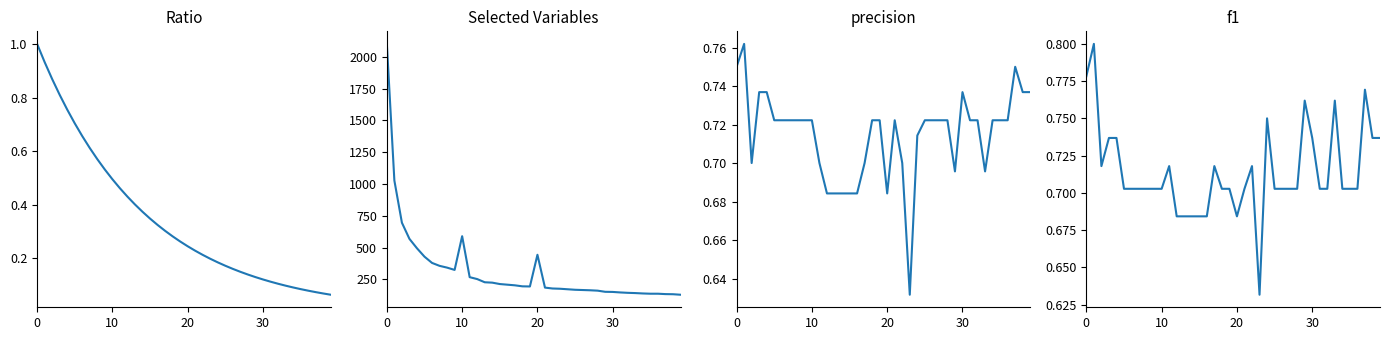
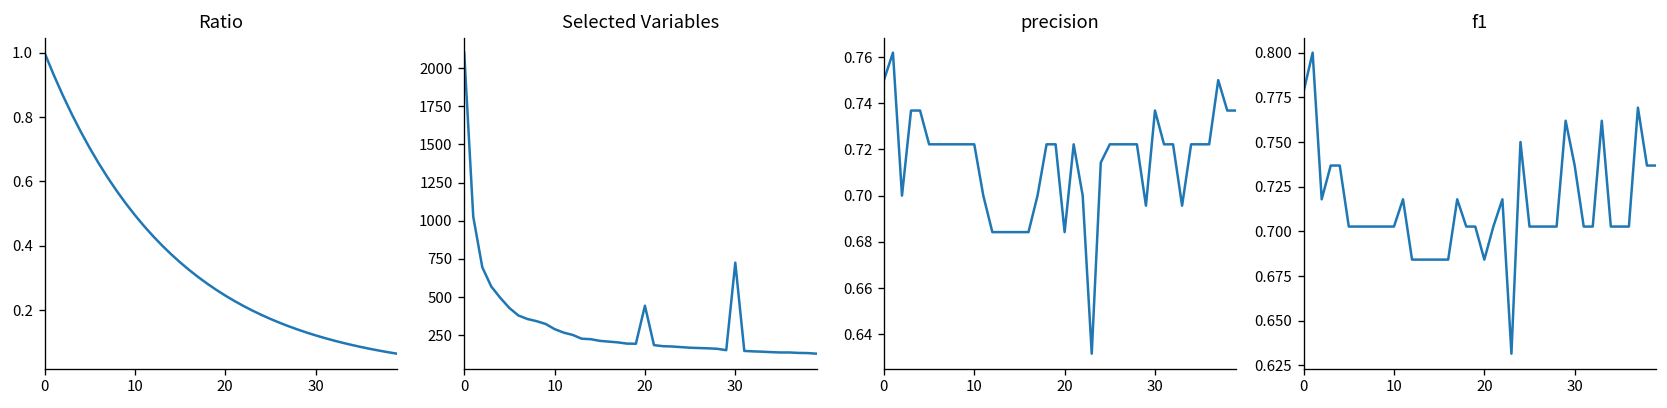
  {
    "Ratio": {
      "0": 1.00,
      "10": 0.50,
      "20": 0.25,
      "30": 0.12
    },
    "Selected Variables": {
      "0": 2100,
-     "10": 590,
+     "10": 290,
      "20": 440,
-     "30": 150
+     "30": 730
    },
    "precision": {
      "0": 0.750,
      "10": 0.722,
      "20": 0.684,
      "30": 0.737
    },
    "f1": {
      "0": 0.778,
      "10": 0.703,
      "20": 0.684,
      "30": 0.737
    }
  }
